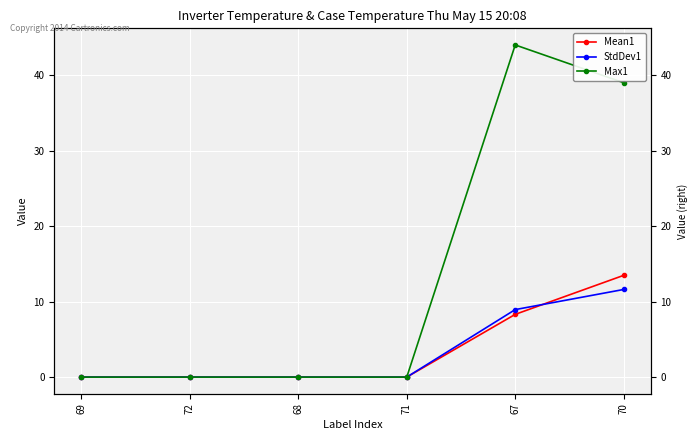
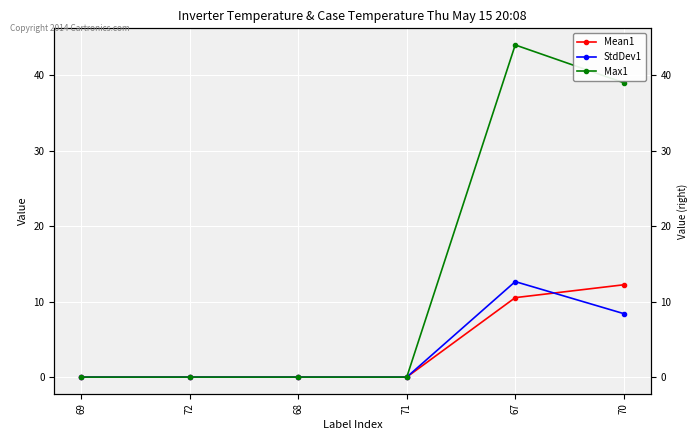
  {
    "Mean1": {
-     "67": 8,
-     "70": 13
+     "67": 11,
+     "70": 12
    },
    "StdDev1": {
-     "67": 9,
-     "70": 12
+     "67": 13,
+     "70": 8
    },
    "Max1": {
      "67": 44,
      "70": 39
    }
  }
